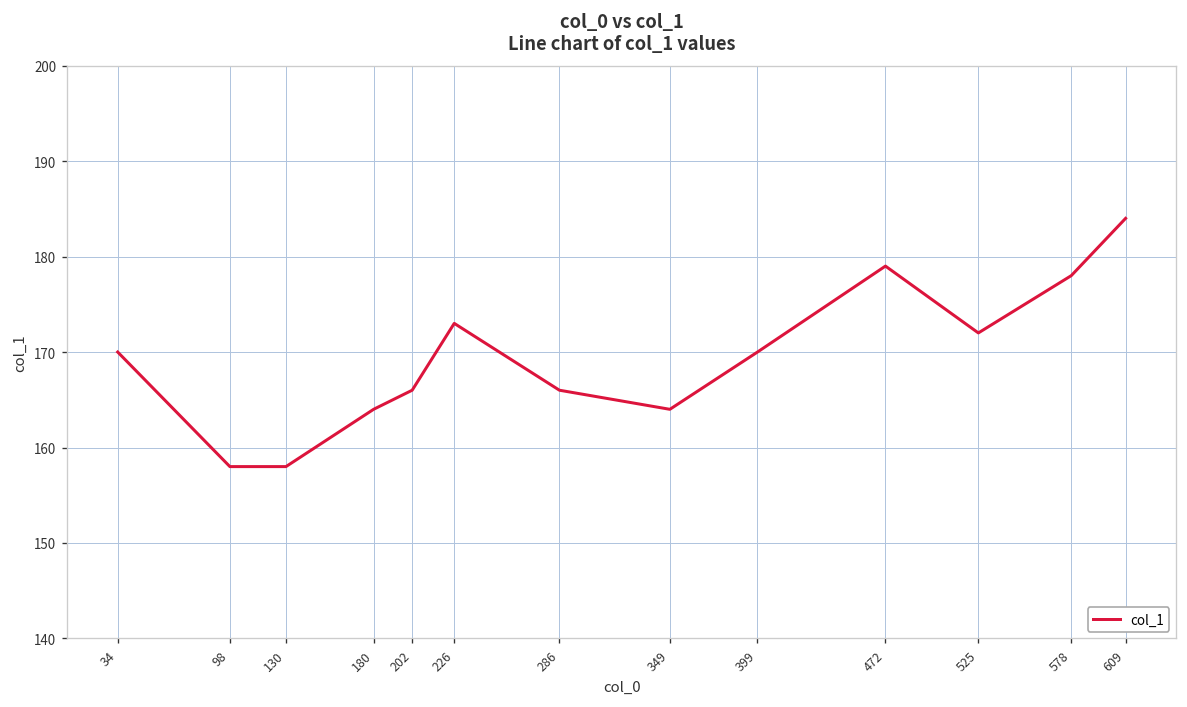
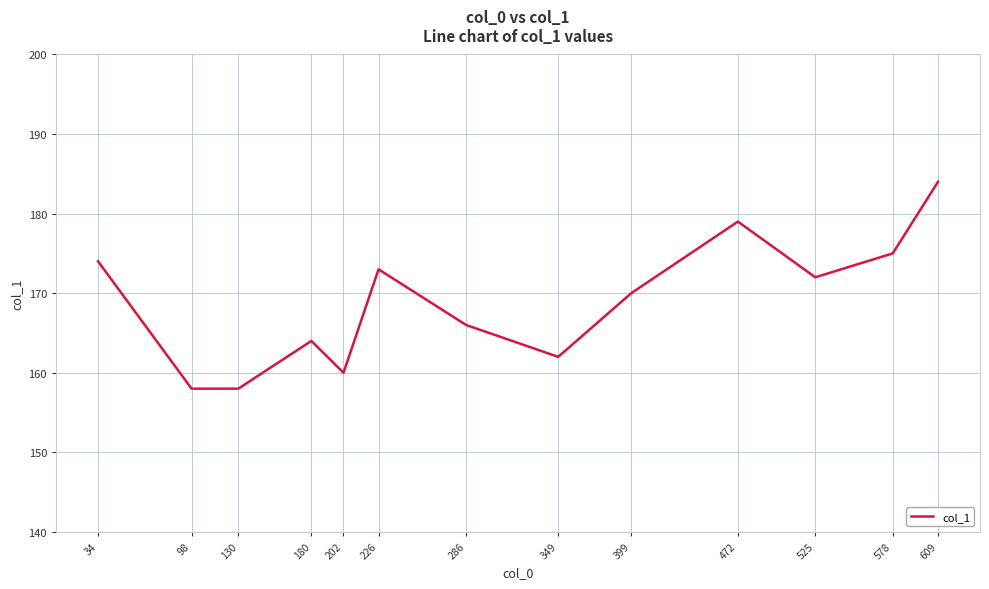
  {
-   "34": 170,
+   "34": 174,
    "98": 158,
    "130": 158,
    "180": 164,
-   "202": 166,
+   "202": 160,
    "226": 173,
    "286": 166,
-   "349": 164,
+   "349": 162,
    "399": 170,
    "472": 179,
    "525": 172,
-   "578": 178,
+   "578": 175,
    "609": 184
  }
